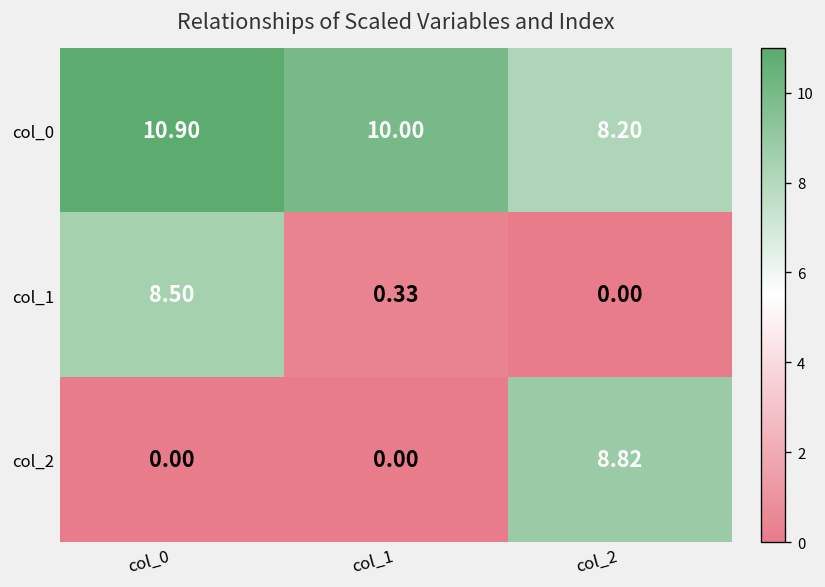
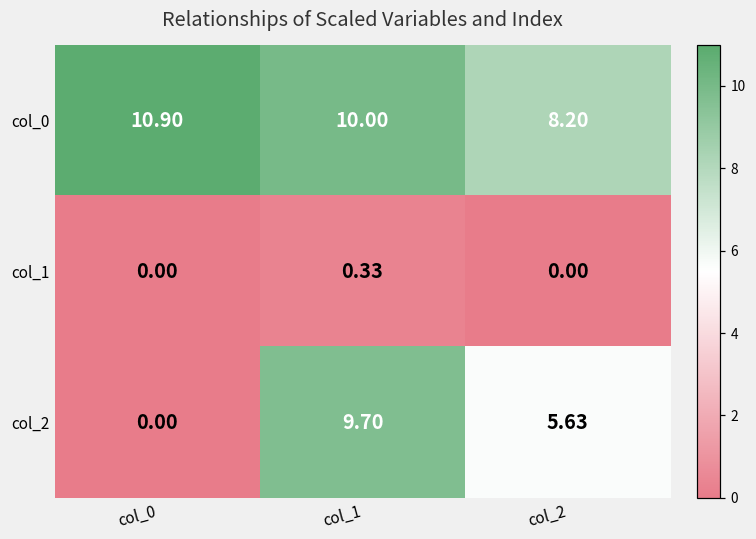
  {
    "col_0": {
      "col_0": 10.90,
      "col_1": 10.00,
      "col_2": 8.20
    },
    "col_1": {
-     "col_0": 8.50,
+     "col_0": 0.00,
      "col_1": 0.33,
      "col_2": 0.00
    },
    "col_2": {
      "col_0": 0.00,
-     "col_1": 0.00,
-     "col_2": 8.82
+     "col_1": 9.70,
+     "col_2": 5.63
    }
  }
